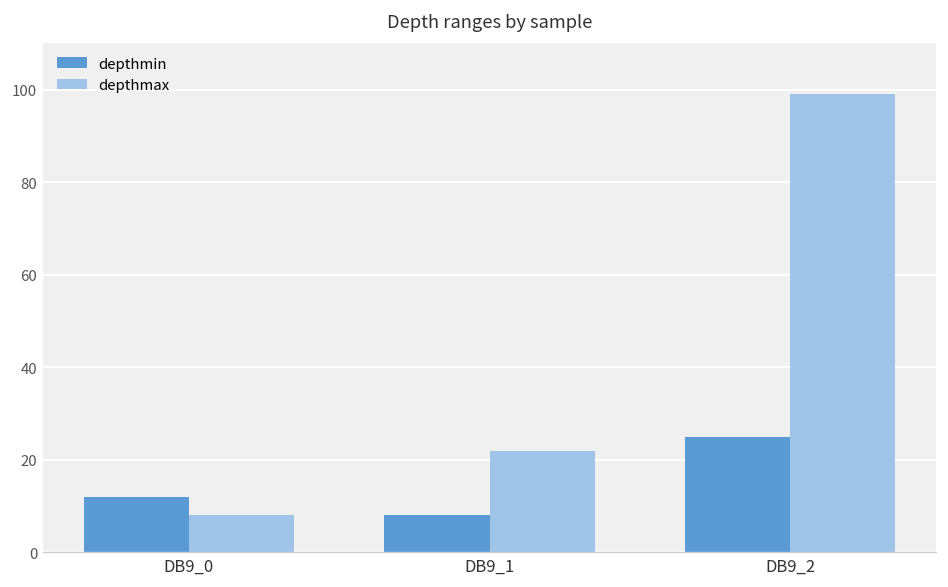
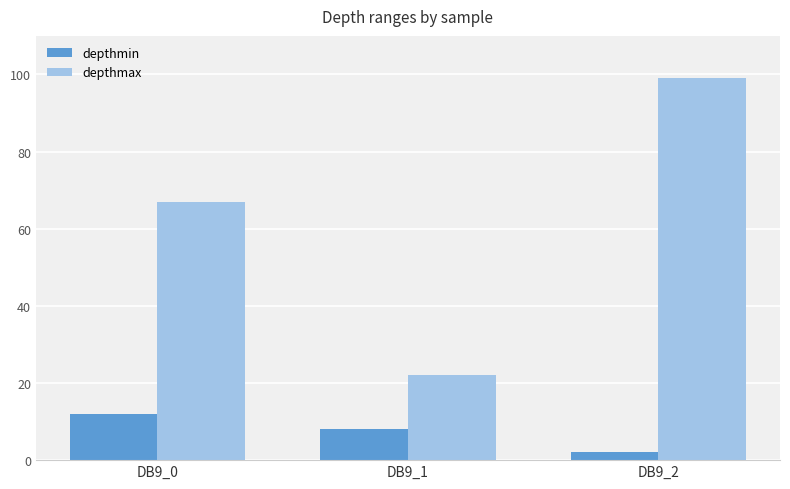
  {
    "depthmin": {
      "DB9_0": 12,
      "DB9_1": 8,
-     "DB9_2": 25
+     "DB9_2": 2
    },
    "depthmax": {
-     "DB9_0": 8,
+     "DB9_0": 67,
      "DB9_1": 22,
      "DB9_2": 99
    }
  }
